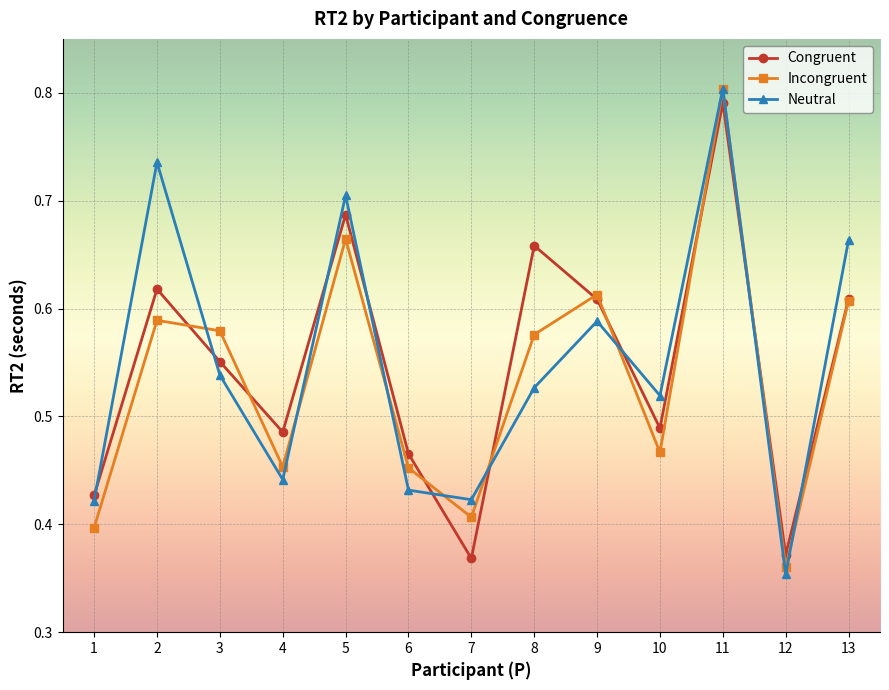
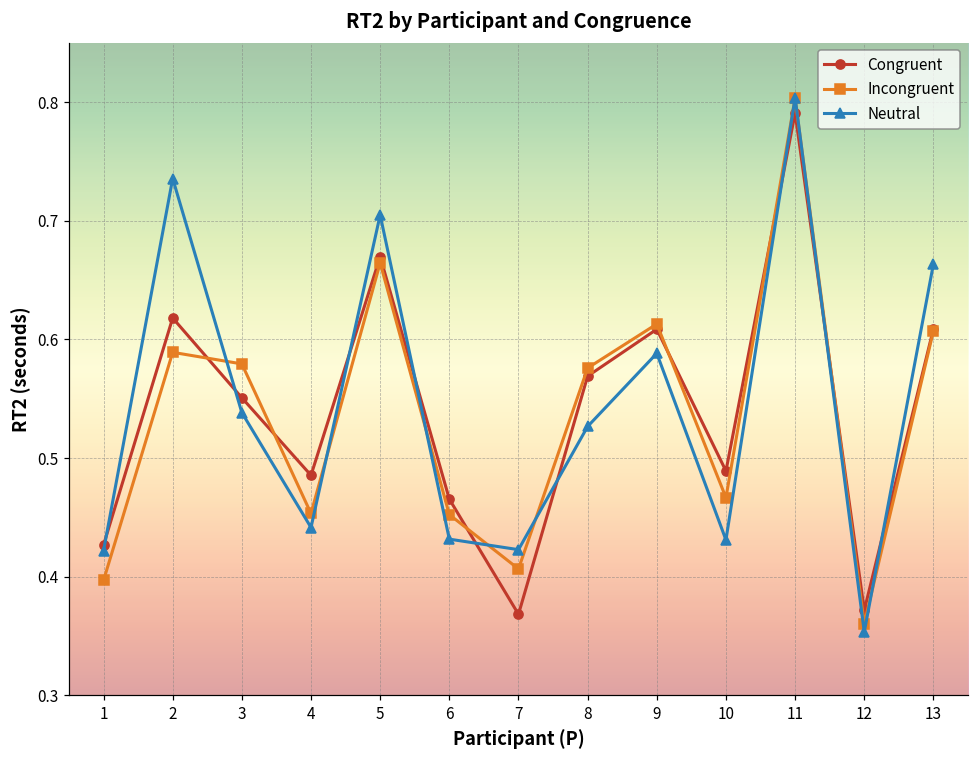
  {
    "Congruent": {
      "1": 0.427,
      "2": 0.618,
      "3": 0.551,
      "4": 0.486,
-     "5": 0.687,
+     "5": 0.670,
      "6": 0.465,
      "7": 0.368,
-     "8": 0.658,
+     "8": 0.569,
      "9": 0.609,
      "10": 0.489,
      "11": 0.791,
      "12": 0.372
    },
    "Incongruent": {
      "1": 0.397,
      "2": 0.589,
      "3": 0.579,
      "4": 0.453,
      "5": 0.665,
      "6": 0.452,
      "7": 0.407,
      "8": 0.576,
      "9": 0.613,
      "10": 0.467,
      "12": 0.360
    },
    "Neutral": {
      "1": 0.422,
      "2": 0.736,
      "3": 0.538,
      "4": 0.442,
      "5": 0.705,
      "6": 0.432,
      "7": 0.423,
      "8": 0.527,
      "9": 0.588,
-     "10": 0.519,
+     "10": 0.431,
      "12": 0.354,
      "13": 0.664
    }
  }
